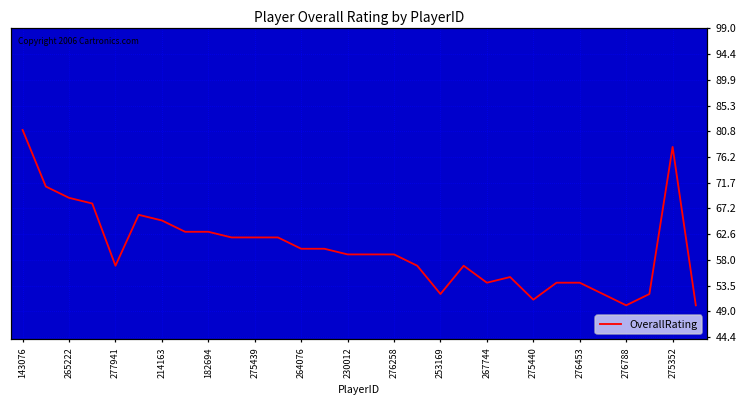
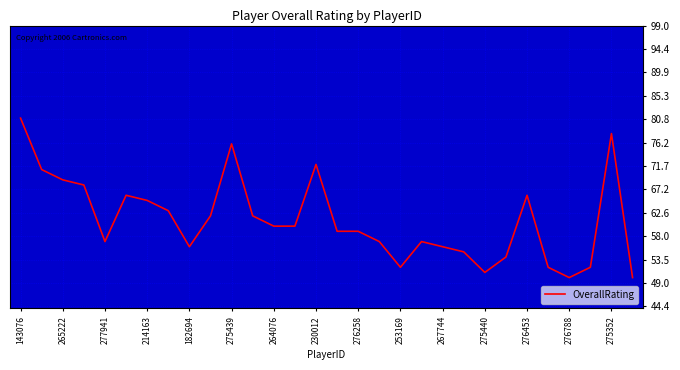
  {
    "143076": 81,
    "265222": 69,
    "277941": 57,
    "214163": 65,
-   "182694": 63,
-   "275439": 62,
+   "182694": 56,
+   "275439": 76,
    "264076": 60,
-   "230012": 59,
+   "230012": 72,
    "276258": 59,
    "253169": 52,
-   "267744": 54,
+   "267744": 56,
    "275440": 51,
-   "276453": 54,
+   "276453": 66,
    "276788": 50,
    "275352": 78
  }
